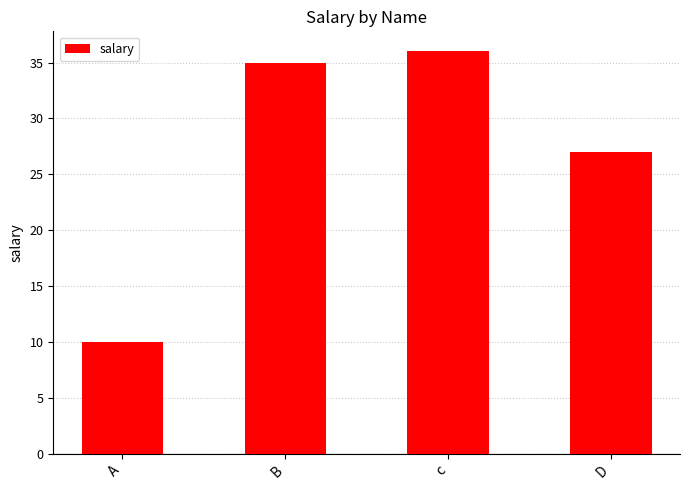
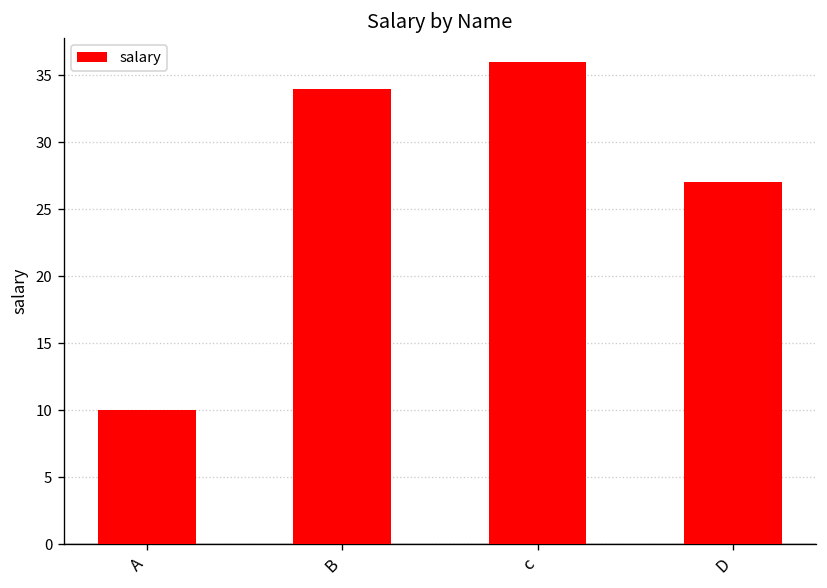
  {
    "A": 10,
-   "B": 35,
+   "B": 34,
    "c": 36,
    "D": 27
  }
